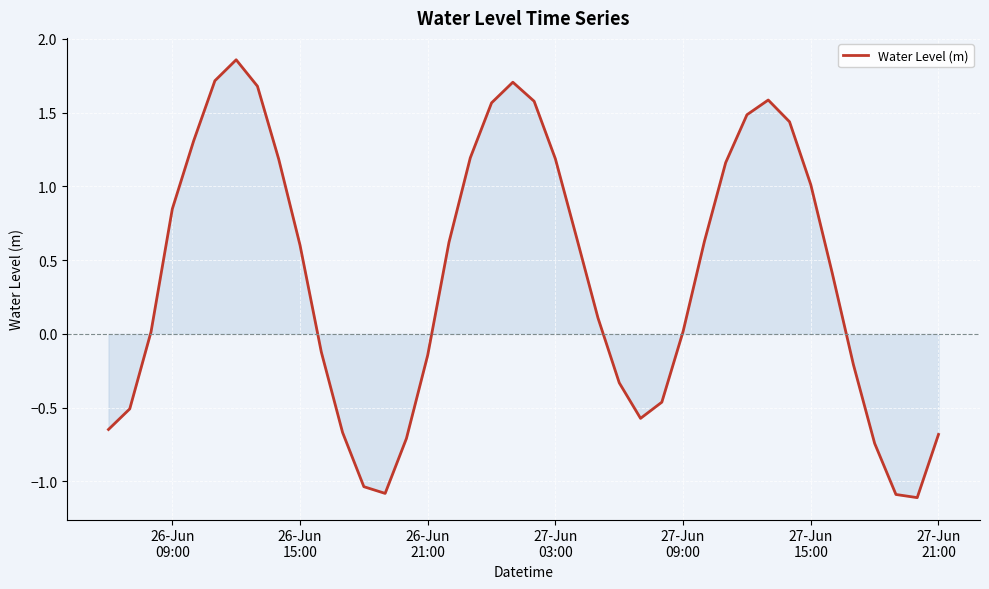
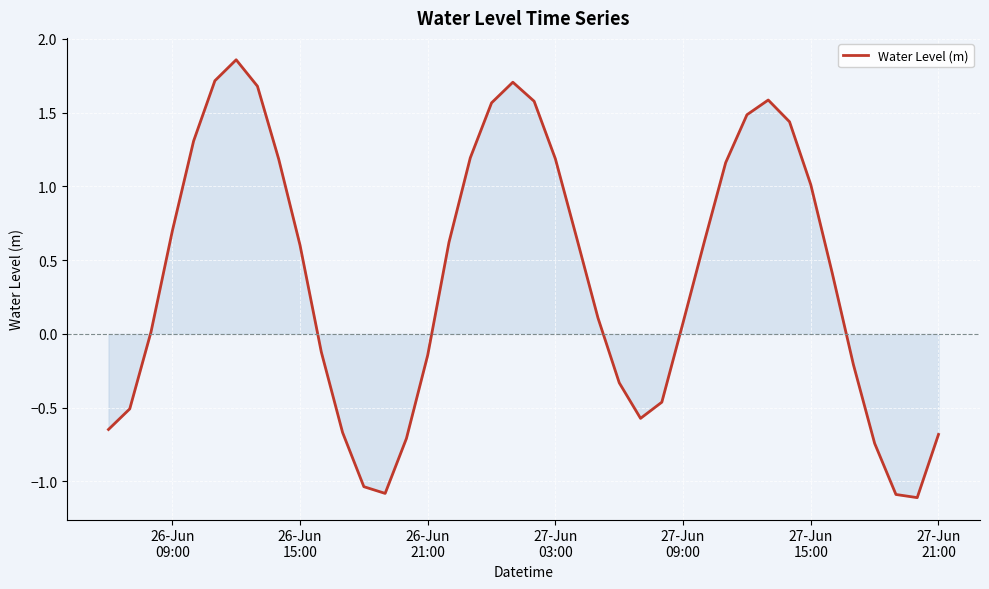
  {
    "Water Level (m)": {
-     "26-Jun 09:00": 0.85,
+     "26-Jun 09:00": 0.70,
      "26-Jun 21:00": -0.14,
-     "27-Jun 09:00": 0.02,
+     "27-Jun 09:00": 0.08,
      "27-Jun 21:00": -0.68
    }
  }
